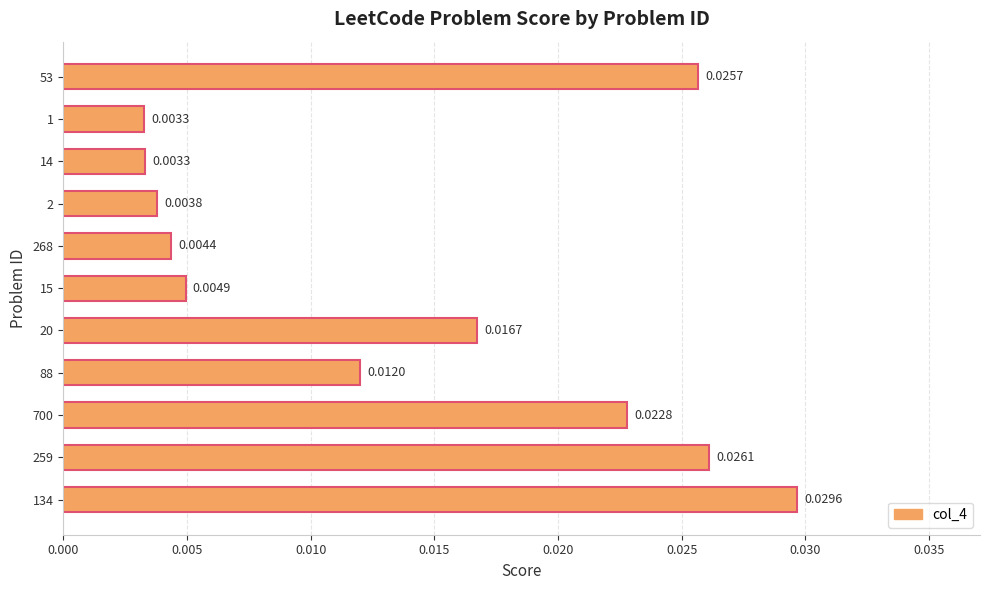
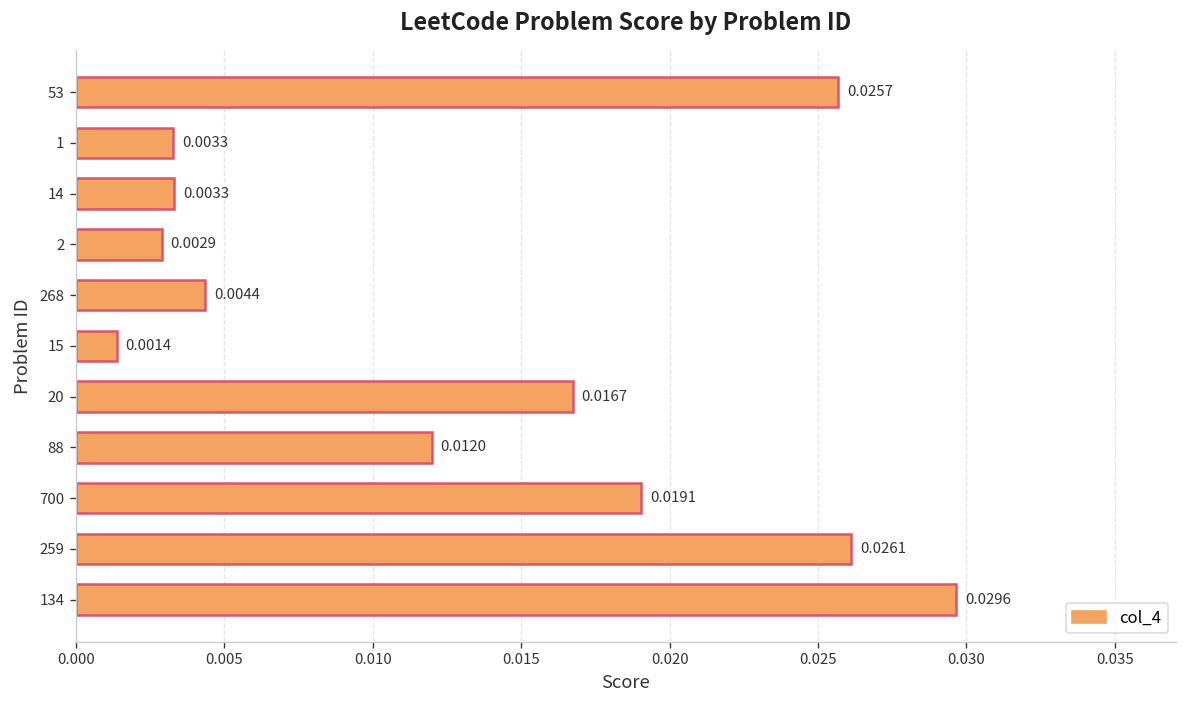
  {
    "53": 0.0257,
    "1": 0.0033,
    "14": 0.0033,
-   "2": 0.0038,
+   "2": 0.0029,
    "268": 0.0044,
-   "15": 0.0049,
+   "15": 0.0014,
    "20": 0.0167,
    "88": 0.0120,
-   "700": 0.0228,
+   "700": 0.0191,
    "259": 0.0261,
    "134": 0.0296
  }
